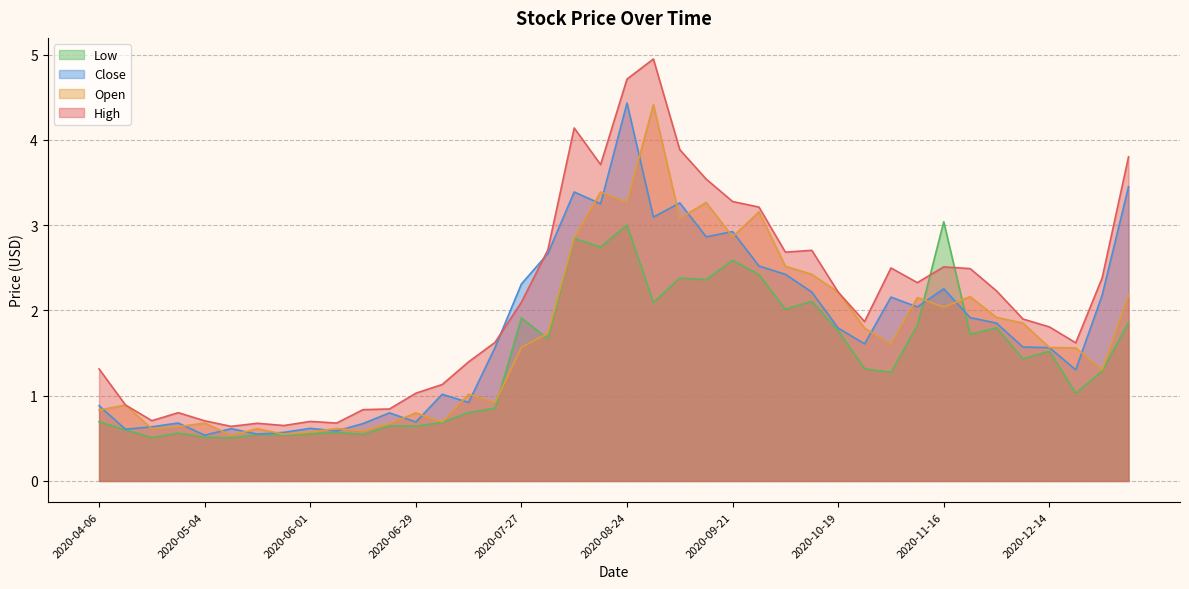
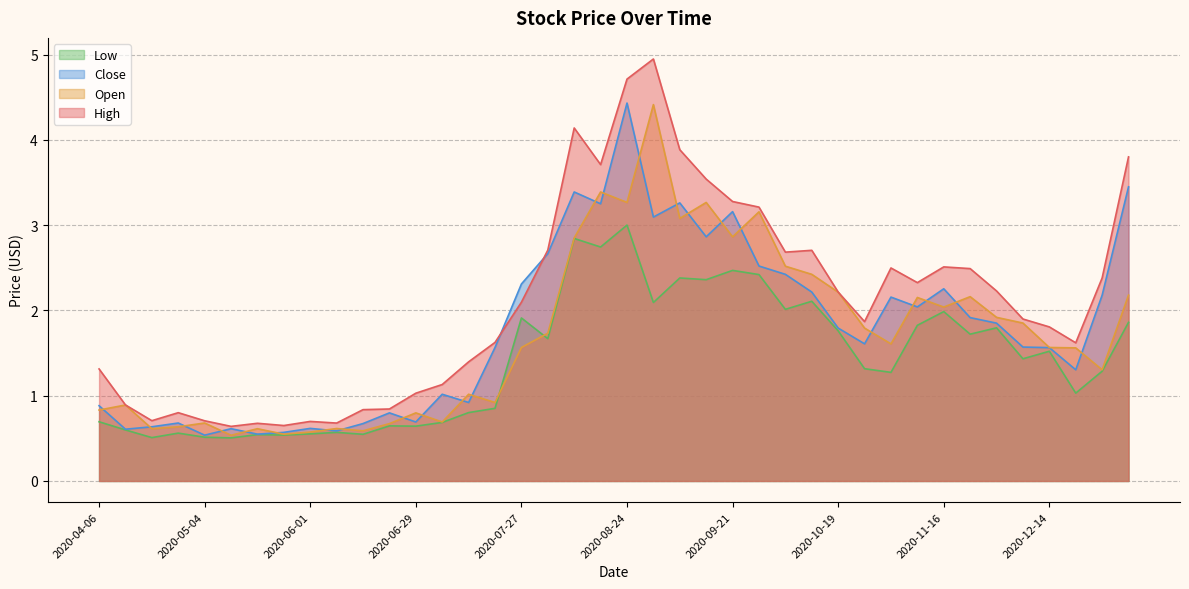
  {
    "Low": {
      "2020-04-06": 0.7,
      "2020-06-29": 0.6,
      "2020-07-27": 1.9,
      "2020-08-24": 3.0,
-     "2020-09-21": 2.6,
+     "2020-09-21": 2.5,
      "2020-10-19": 1.8,
-     "2020-11-16": 3.0,
+     "2020-11-16": 2.0,
      "2020-12-14": 1.5
    },
    "Close": {
      "2020-04-06": 0.9,
      "2020-06-01": 0.6,
      "2020-06-29": 0.7,
      "2020-07-27": 2.3,
      "2020-08-24": 4.4,
-     "2020-09-21": 2.9,
+     "2020-09-21": 3.2,
      "2020-10-19": 1.8,
      "2020-11-16": 2.3
    }
  }
